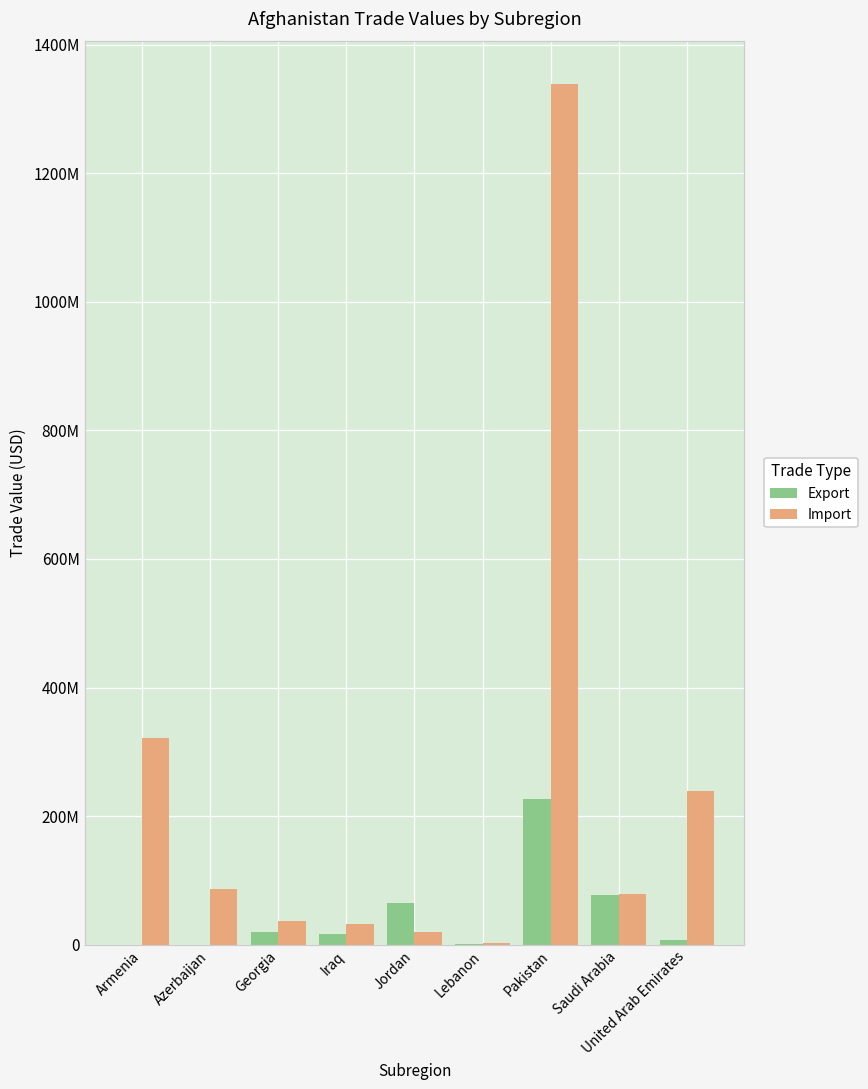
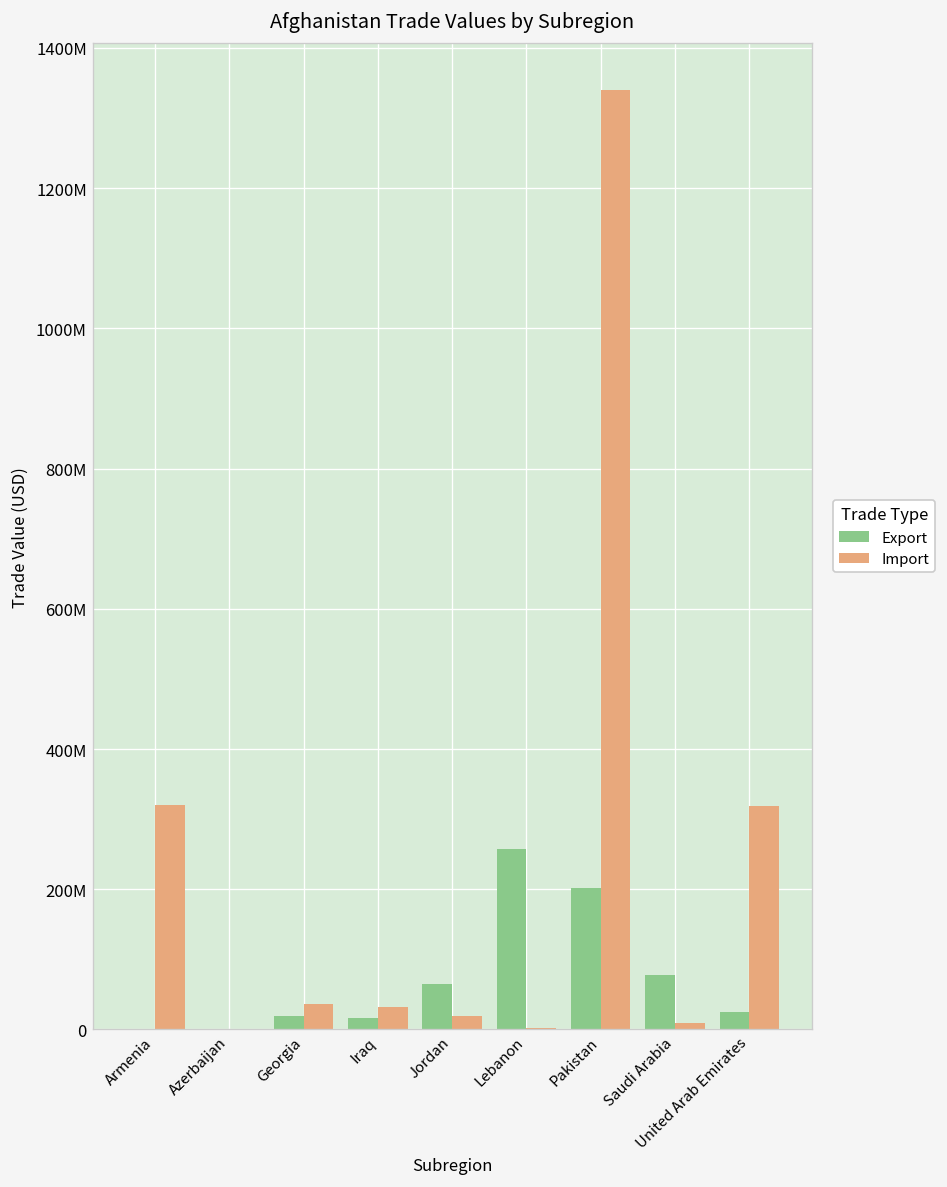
  {
    "Export": {
      "Armenia": 0,
      "Georgia": 20000000,
      "Iraq": 20000000,
      "Jordan": 70000000,
-     "Lebanon": 0,
-     "Pakistan": 230000000,
+     "Lebanon": 260000000,
+     "Pakistan": 200000000,
      "Saudi Arabia": 80000000,
-     "United Arab Emirates": 10000000
+     "United Arab Emirates": 20000000
    },
    "Import": {
      "Armenia": 320000000,
-     "Azerbaijan": 90000000,
+     "Azerbaijan": 0,
      "Georgia": 40000000,
      "Iraq": 30000000,
      "Jordan": 20000000,
      "Pakistan": 1340000000,
-     "Saudi Arabia": 80000000,
-     "United Arab Emirates": 240000000
+     "Saudi Arabia": 10000000,
+     "United Arab Emirates": 320000000
    }
  }
